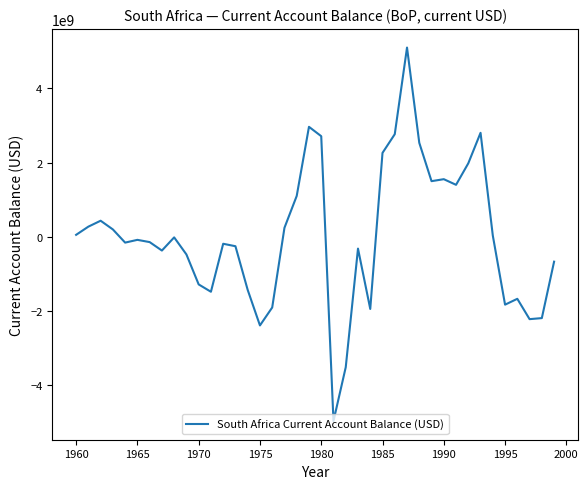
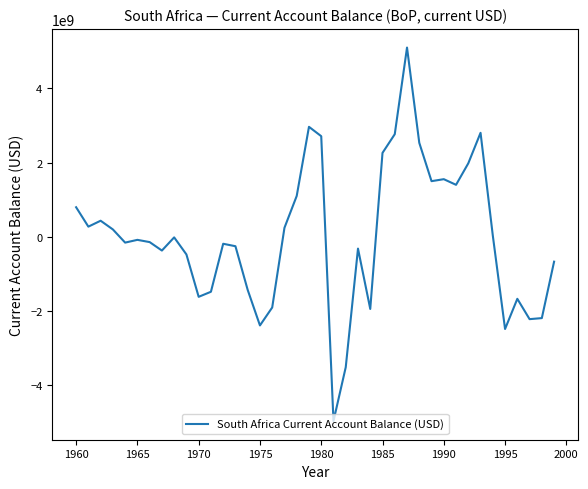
  {
-   "1960": 0,
+   "1960": 800000000,
    "1965": -100000000,
-   "1970": -1300000000,
+   "1970": -1600000000,
    "1975": -2400000000,
    "1980": 2700000000,
    "1985": 2300000000,
    "1990": 1600000000,
-   "1995": -1800000000
+   "1995": -2500000000
  }
